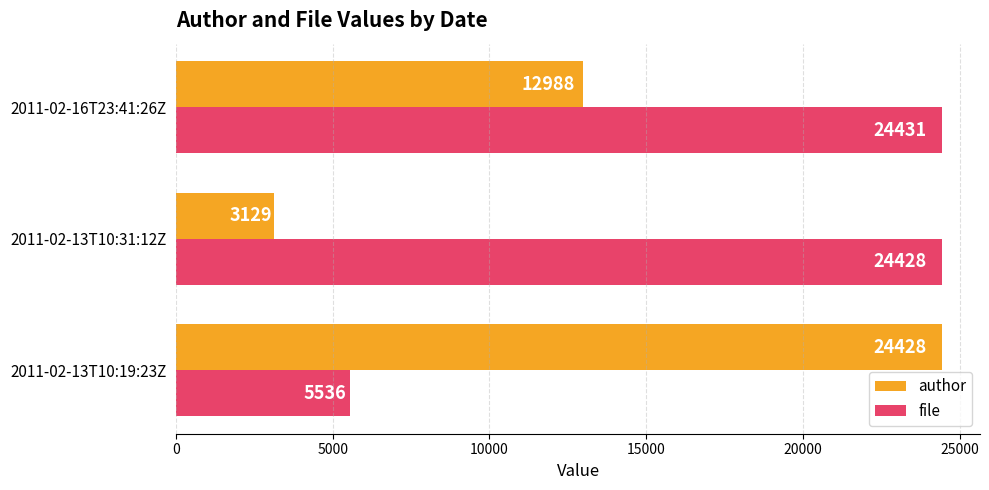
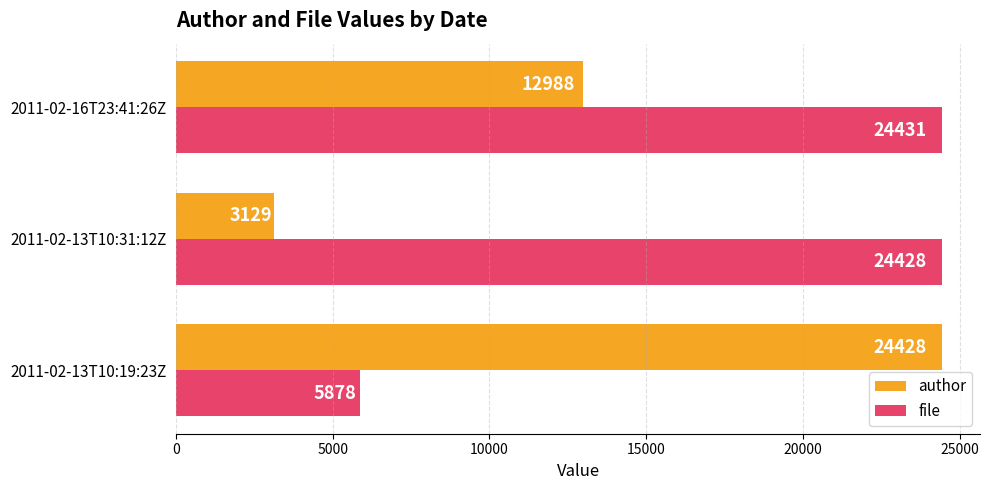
  {
    "author": {
      "2011-02-16T23:41:26Z": 12988,
      "2011-02-13T10:31:12Z": 3129,
      "2011-02-13T10:19:23Z": 24428
    },
    "file": {
      "2011-02-16T23:41:26Z": 24431,
      "2011-02-13T10:31:12Z": 24428,
-     "2011-02-13T10:19:23Z": 5536
+     "2011-02-13T10:19:23Z": 5878
    }
  }
